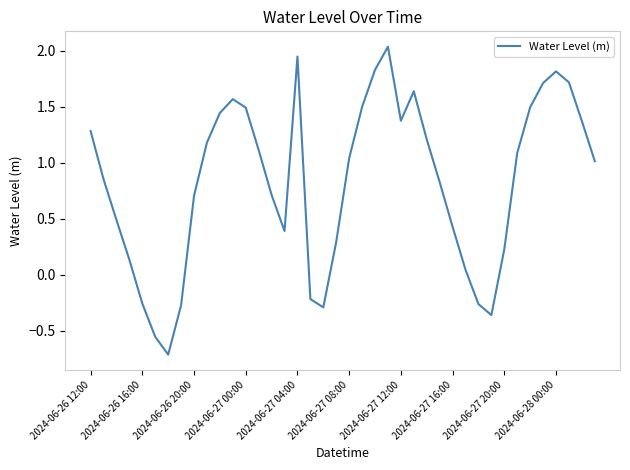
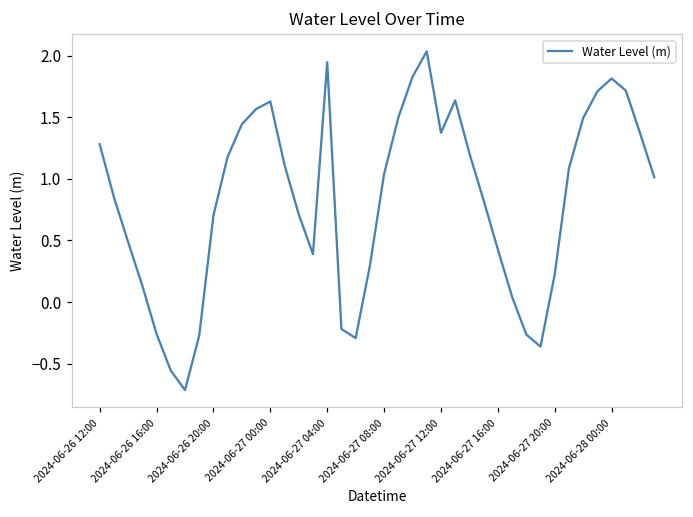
  {
    "2024-06-26 12:00": 1.28,
    "2024-06-26 16:00": -0.26,
    "2024-06-26 20:00": 0.70,
-   "2024-06-27 00:00": 1.49,
+   "2024-06-27 00:00": 1.63,
    "2024-06-27 04:00": 1.95,
    "2024-06-27 08:00": 1.04,
    "2024-06-27 12:00": 1.37,
    "2024-06-27 16:00": 0.43,
    "2024-06-27 20:00": 0.23,
    "2024-06-28 00:00": 1.81
  }
